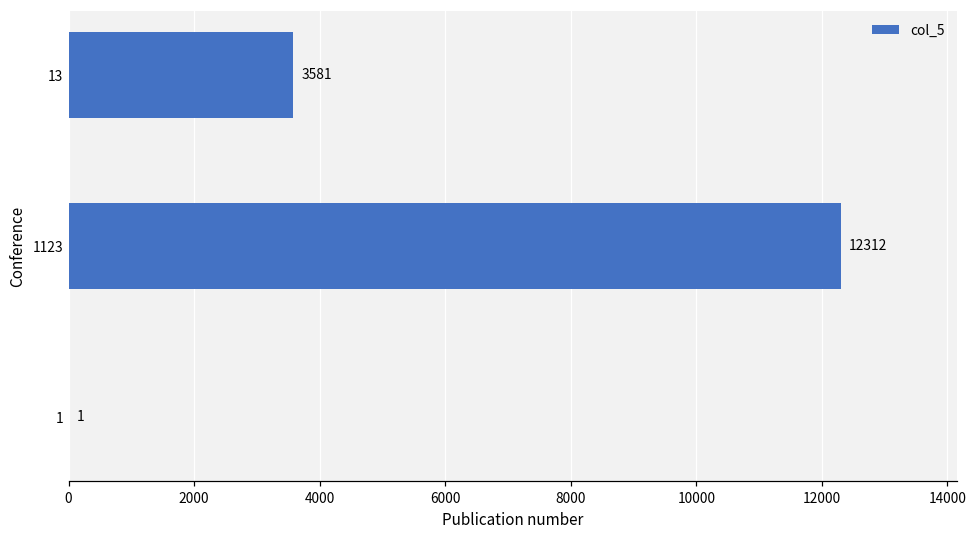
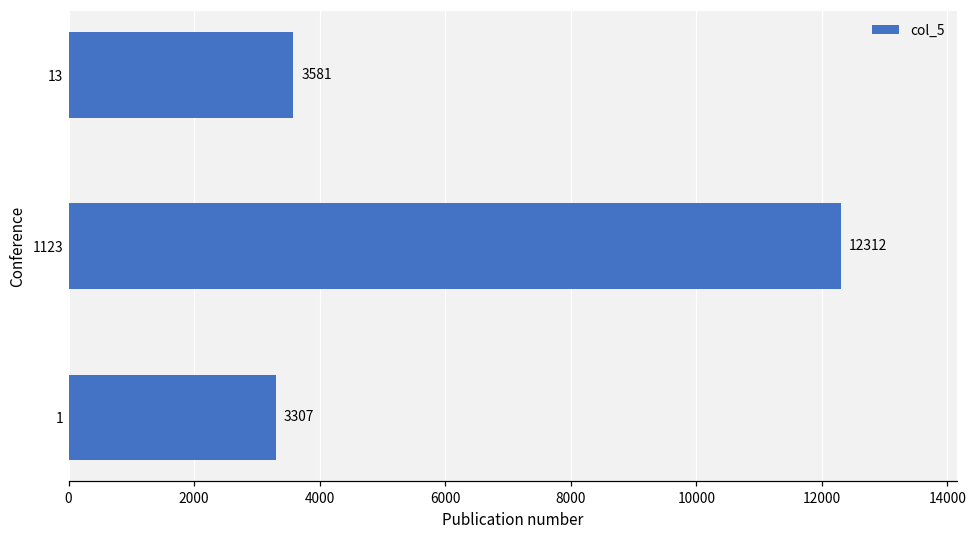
  {
    "13": 3581,
    "1123": 12312,
-   "1": 1
+   "1": 3307
  }
